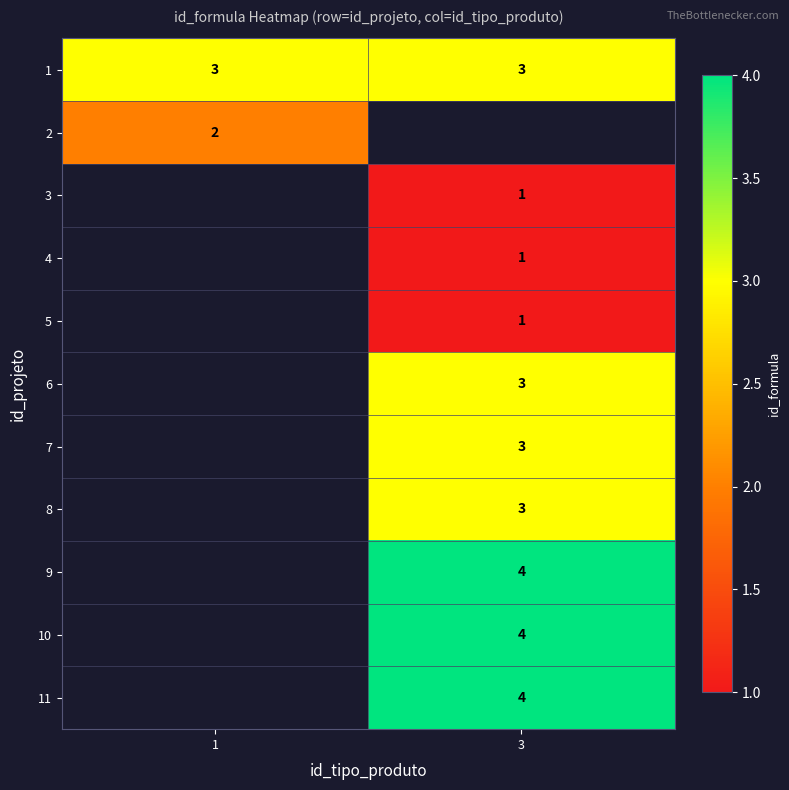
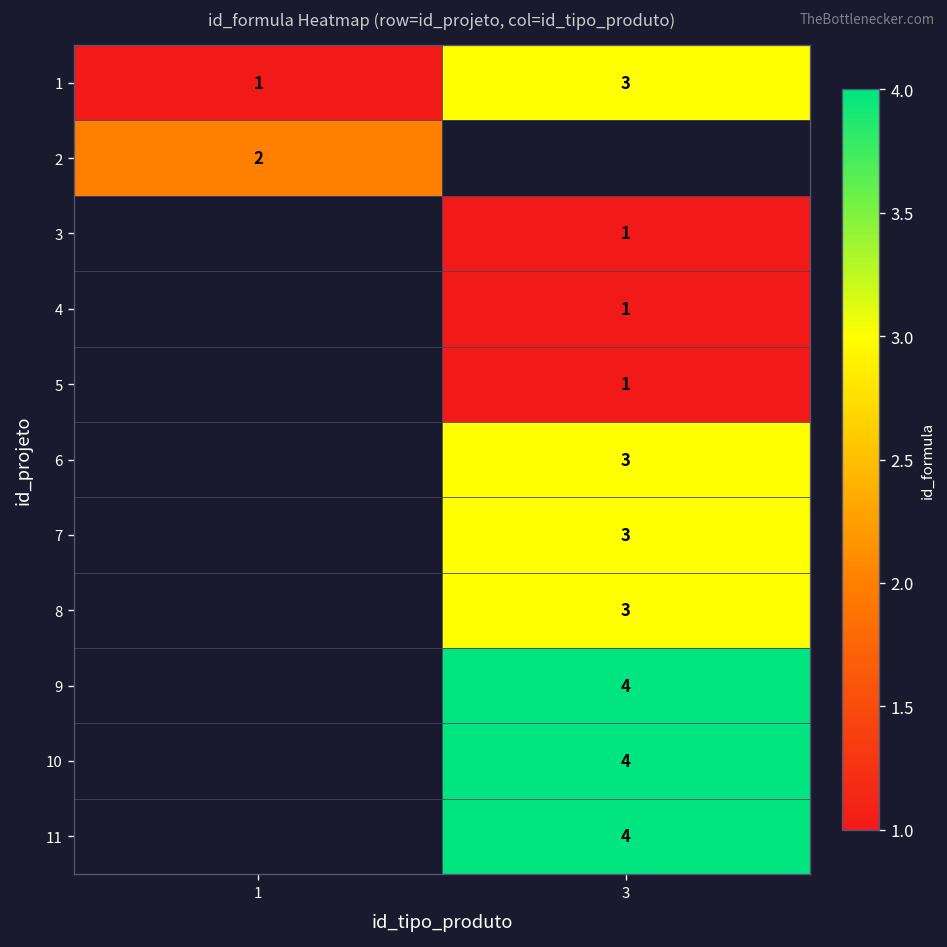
  {
    "1": {
-     "1": 3,
+     "1": 1,
      "3": 3
    },
    "2": {
      "1": 2
    },
    "3": {
      "3": 1
    },
    "4": {
      "3": 1
    },
    "5": {
      "3": 1
    },
    "6": {
      "3": 3
    },
    "7": {
      "3": 3
    },
    "8": {
      "3": 3
    },
    "9": {
      "3": 4
    },
    "10": {
      "3": 4
    },
    "11": {
      "3": 4
    }
  }
